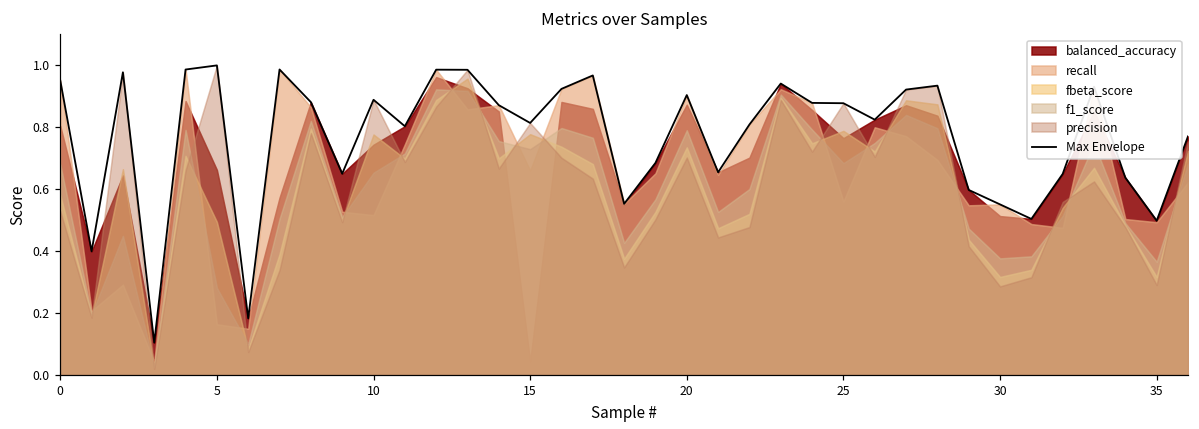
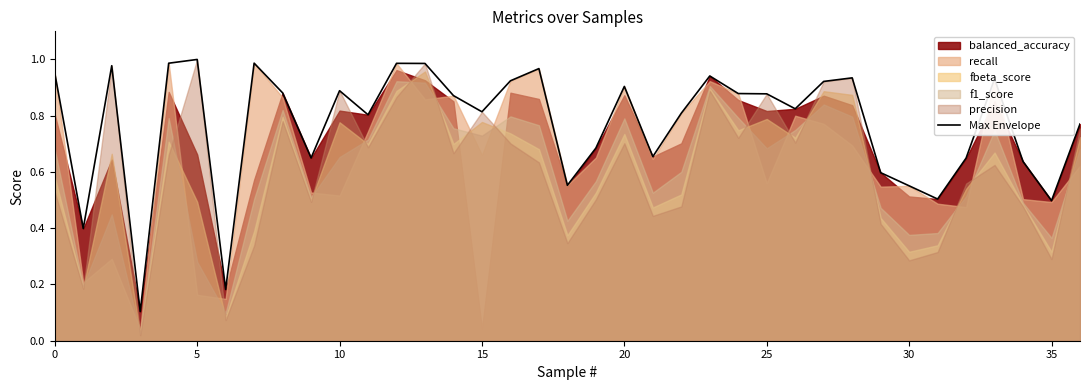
  {
    "balanced_accuracy": {
      "0": 0.80,
      "5": 0.66,
-     "10": 0.74,
+     "10": 0.82,
      "15": 0.04,
      "20": 0.87,
-     "25": 0.76,
+     "25": 0.82,
      "30": 0.51
    }
  }
